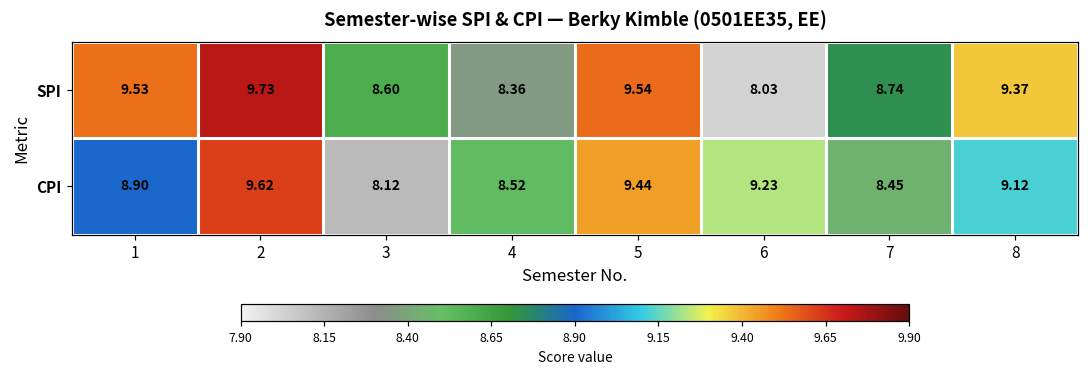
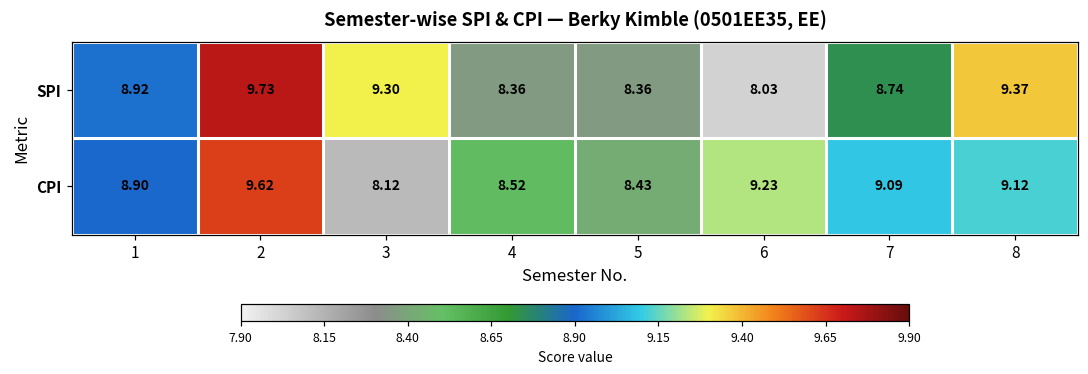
  {
    "SPI": {
-     "1": 9.53,
+     "1": 8.92,
      "2": 9.73,
-     "3": 8.60,
+     "3": 9.30,
      "4": 8.36,
-     "5": 9.54,
+     "5": 8.36,
      "6": 8.03,
      "7": 8.74,
      "8": 9.37
    },
    "CPI": {
      "1": 8.90,
      "2": 9.62,
      "3": 8.12,
      "4": 8.52,
-     "5": 9.44,
+     "5": 8.43,
      "6": 9.23,
-     "7": 8.45,
+     "7": 9.09,
      "8": 9.12
    }
  }
